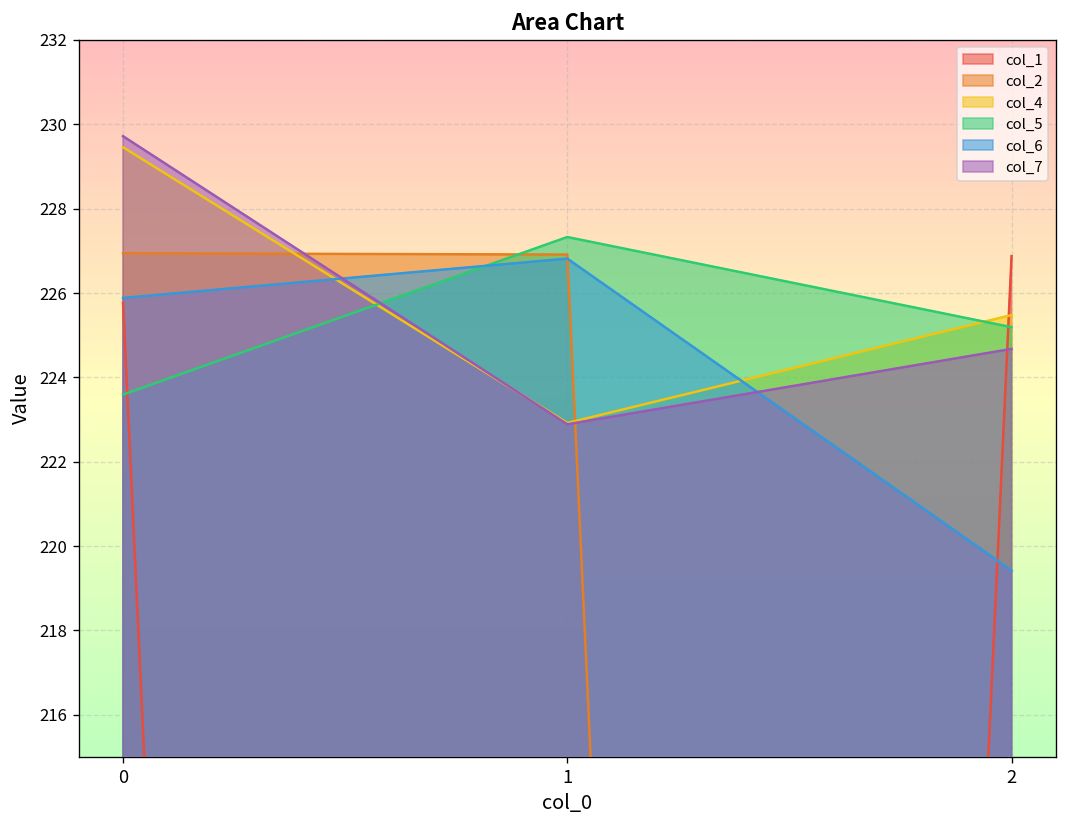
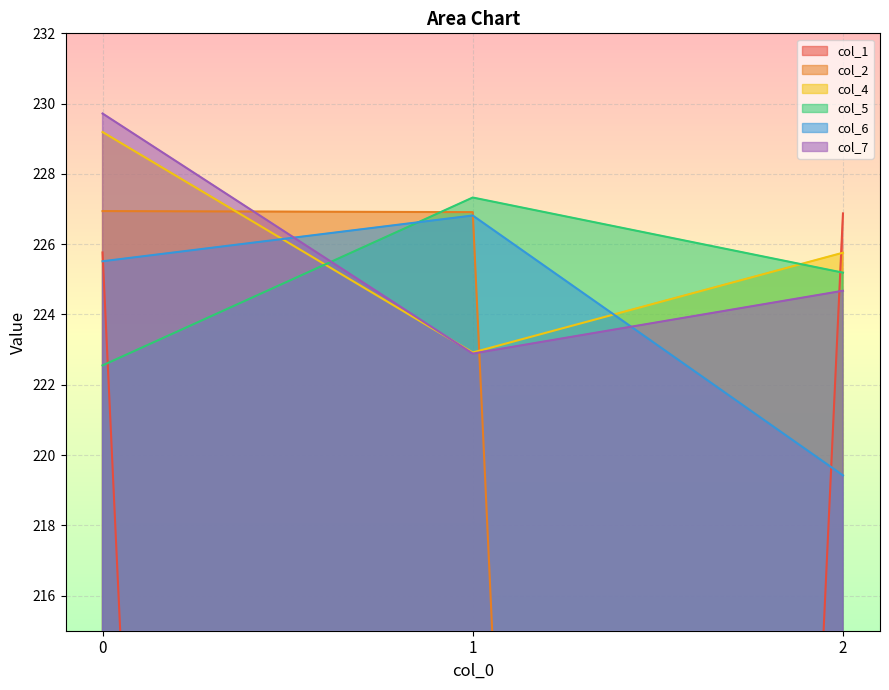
  {
    "col_4": {
-     "0": 229.5,
-     "2": 225.5
+     "0": 229.2,
+     "2": 225.8
    },
    "col_5": {
-     "0": 223.6,
+     "0": 222.6,
      "1": 227.3,
      "2": 225.2
    },
    "col_6": {
-     "0": 225.9,
+     "0": 225.5,
      "1": 226.8,
      "2": 219.4
    },
    "col_7": {
      "0": 229.7,
      "2": 224.7
    }
  }
